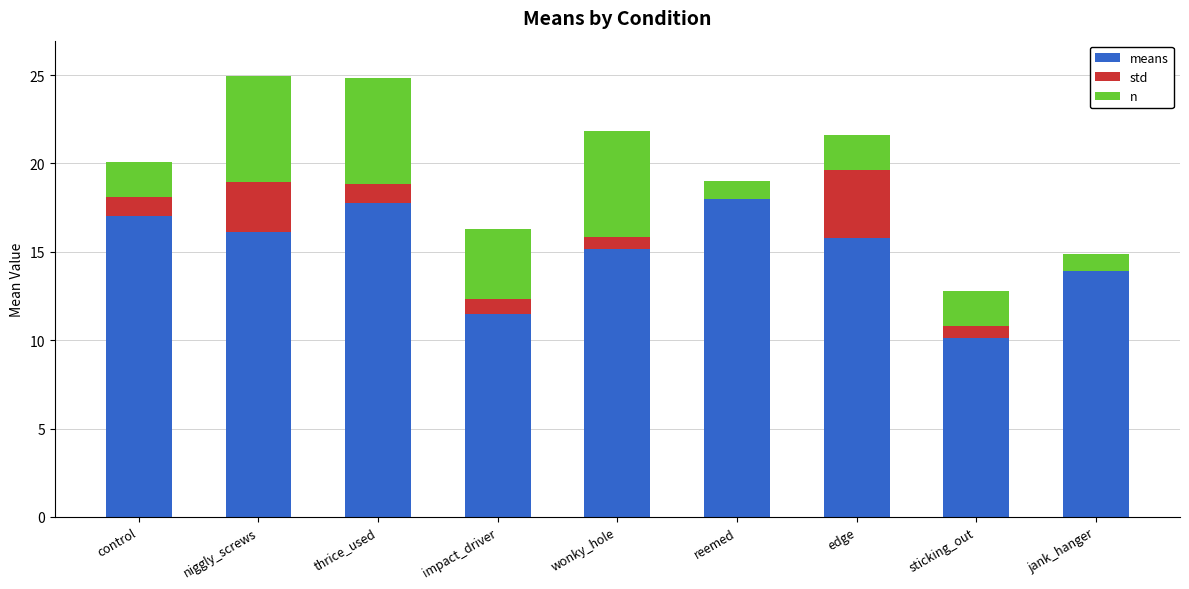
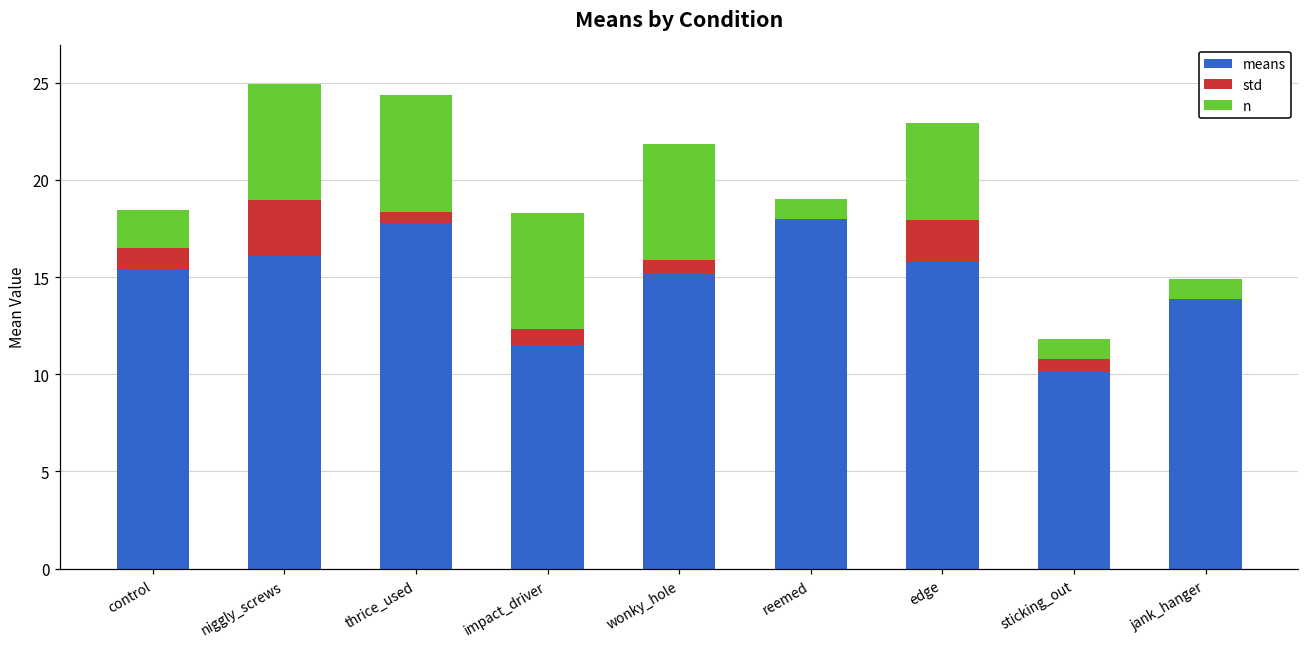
  {
    "means": {
-     "control": 17.0,
+     "control": 15.4,
      "niggly_screws": 16.1,
      "thrice_used": 17.8,
      "impact_driver": 11.5,
      "wonky_hole": 15.1,
      "reemed": 18.0,
      "edge": 15.8,
      "sticking_out": 10.1,
      "jank_hanger": 13.9
    },
    "std": {
      "control": 1.0,
      "niggly_screws": 2.9,
-     "thrice_used": 1.1,
+     "thrice_used": 0.6,
      "impact_driver": 0.8,
      "wonky_hole": 0.7,
      "reemed": 0.0,
-     "edge": 3.8,
+     "edge": 2.1,
      "sticking_out": 0.7,
      "jank_hanger": 0.0
    },
    "n": {
      "control": 2,
      "niggly_screws": 6,
      "thrice_used": 6,
-     "impact_driver": 4,
+     "impact_driver": 6,
      "wonky_hole": 6,
      "reemed": 1,
-     "edge": 2,
-     "sticking_out": 2,
+     "edge": 5,
+     "sticking_out": 1,
      "jank_hanger": 1
    }
  }
